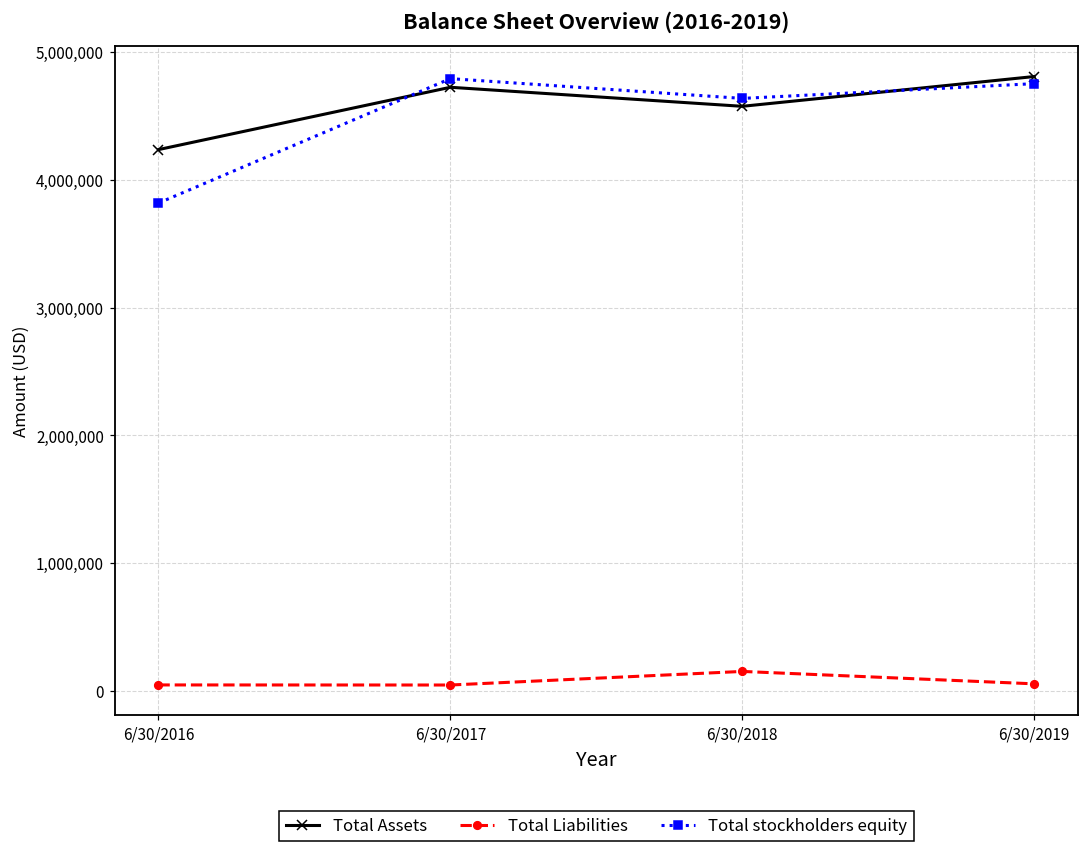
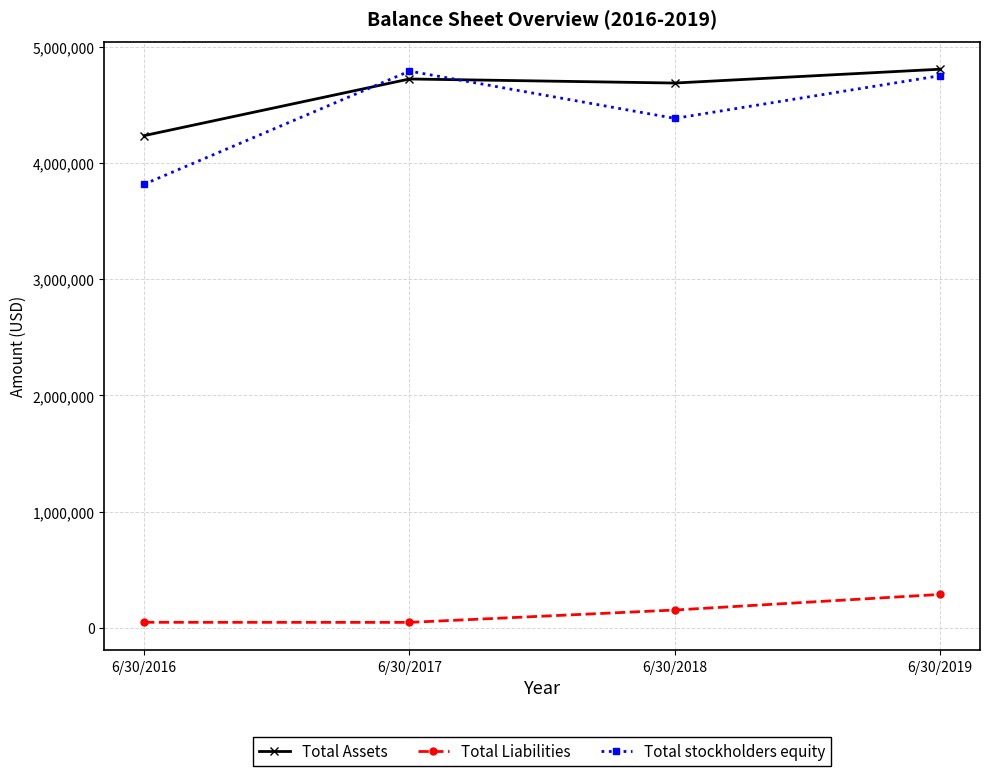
  {
    "Total Assets": {
      "6/30/2016": "4,240,000",
      "6/30/2017": "4,720,000",
-     "6/30/2018": "4,570,000",
+     "6/30/2018": "4,690,000",
      "6/30/2019": "4,810,000"
    },
    "Total Liabilities": {
      "6/30/2016": "50,000",
      "6/30/2017": "50,000",
      "6/30/2018": "150,000",
-     "6/30/2019": "60,000"
+     "6/30/2019": "290,000"
    },
    "Total stockholders equity": {
      "6/30/2016": "3,820,000",
      "6/30/2017": "4,790,000",
-     "6/30/2018": "4,640,000",
+     "6/30/2018": "4,380,000",
      "6/30/2019": "4,750,000"
    }
  }
